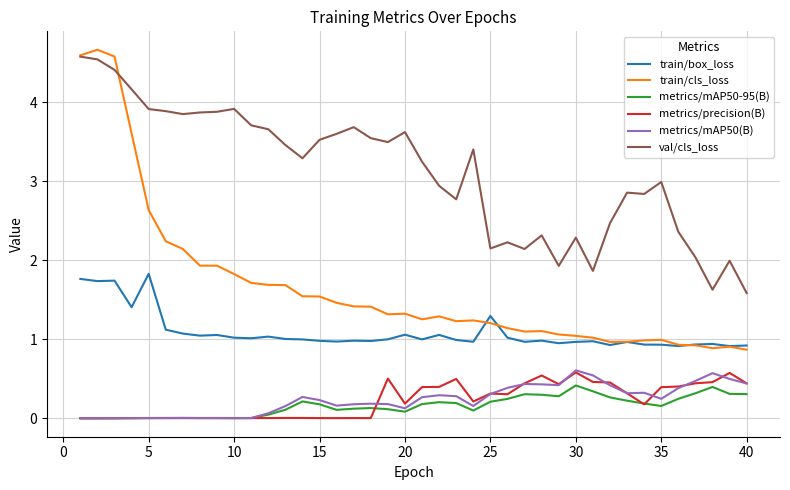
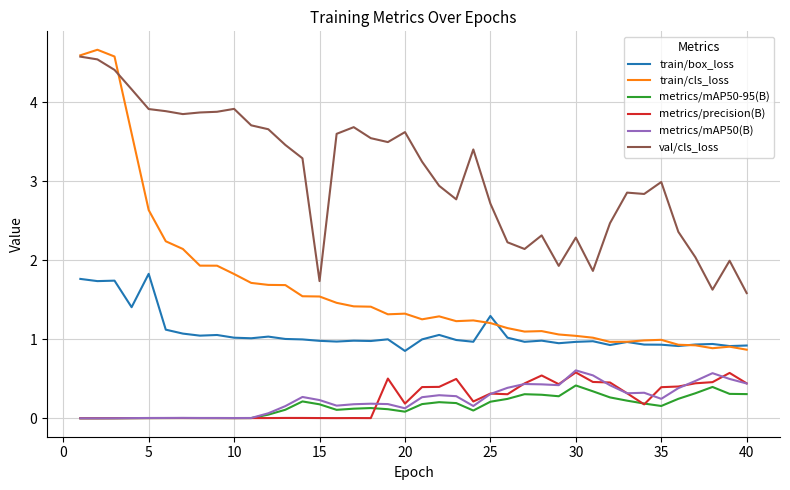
  {
    "train/box_loss": {
      "5": 1.8,
      "10": 1.0,
      "15": 1.0,
-     "20": 1.1,
+     "20": 0.9,
      "25": 1.3,
      "30": 1.0,
      "35": 0.9,
      "40": 0.9
    },
    "train/cls_loss": {
      "5": 2.6,
      "10": 1.8,
      "15": 1.5,
      "20": 1.3,
      "25": 1.2,
      "30": 1.0,
      "35": 1.0,
      "40": 0.9
    },
    "metrics/mAP50-95(B)": {
      "15": 0.2,
      "20": 0.1,
      "25": 0.2,
      "30": 0.4,
      "35": 0.2,
      "40": 0.3
    },
    "metrics/precision(B)": {
      "15": 0.0,
      "20": 0.2,
      "35": 0.4
    },
    "metrics/mAP50(B)": {
      "15": 0.2,
      "20": 0.1,
      "35": 0.2
    },
    "val/cls_loss": {
      "5": 3.9,
      "10": 3.9,
-     "15": 3.5,
+     "15": 1.7,
      "20": 3.6,
-     "25": 2.1,
+     "25": 2.7,
      "30": 2.3,
      "35": 3.0,
      "40": 1.6
    }
  }
